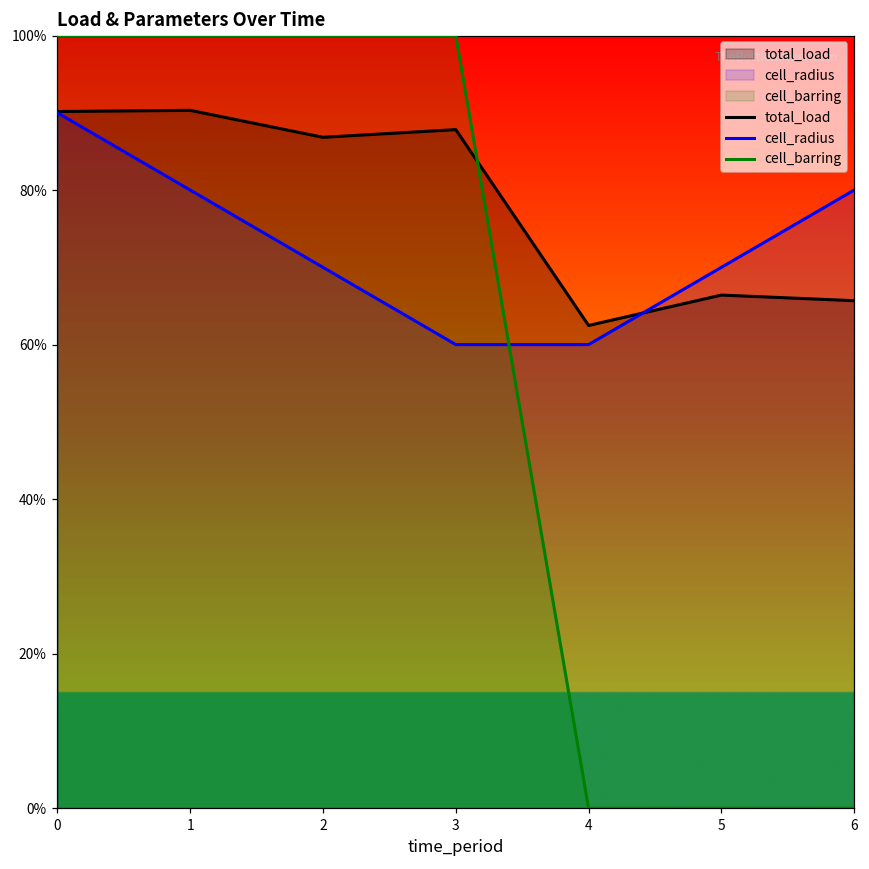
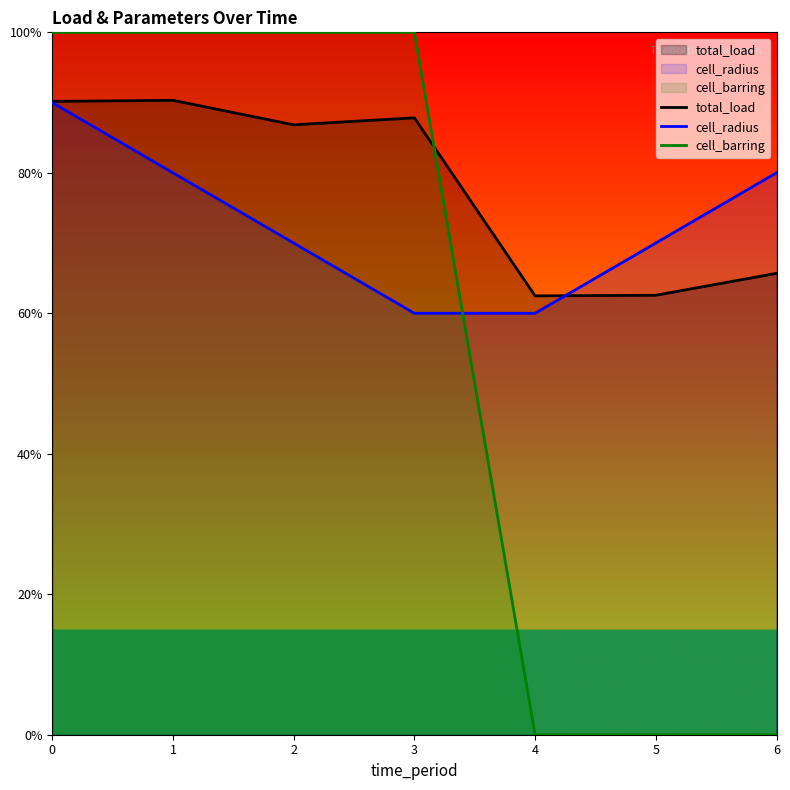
  {
    "total_load": {
      "1": "90%",
      "2": "87%",
      "3": "88%",
      "4": "62%",
-     "5": "66%",
+     "5": "63%",
      "6": "66%"
    },
    "cell_radius": {
      "1": "80%",
      "2": "70%",
      "3": "60%",
      "4": "60%",
      "5": "70%",
      "6": "80%"
    },
    "cell_barring": {
      "0": "100%",
      "1": "100%",
      "2": "100%",
      "3": "100%",
      "4": "0%",
      "5": "0%",
      "6": "0%"
    }
  }
